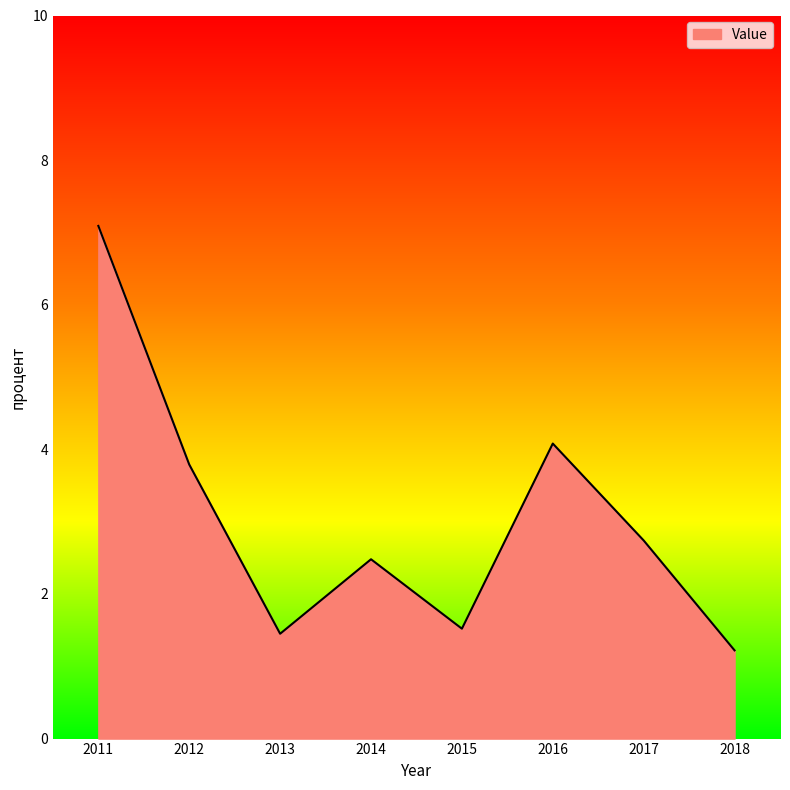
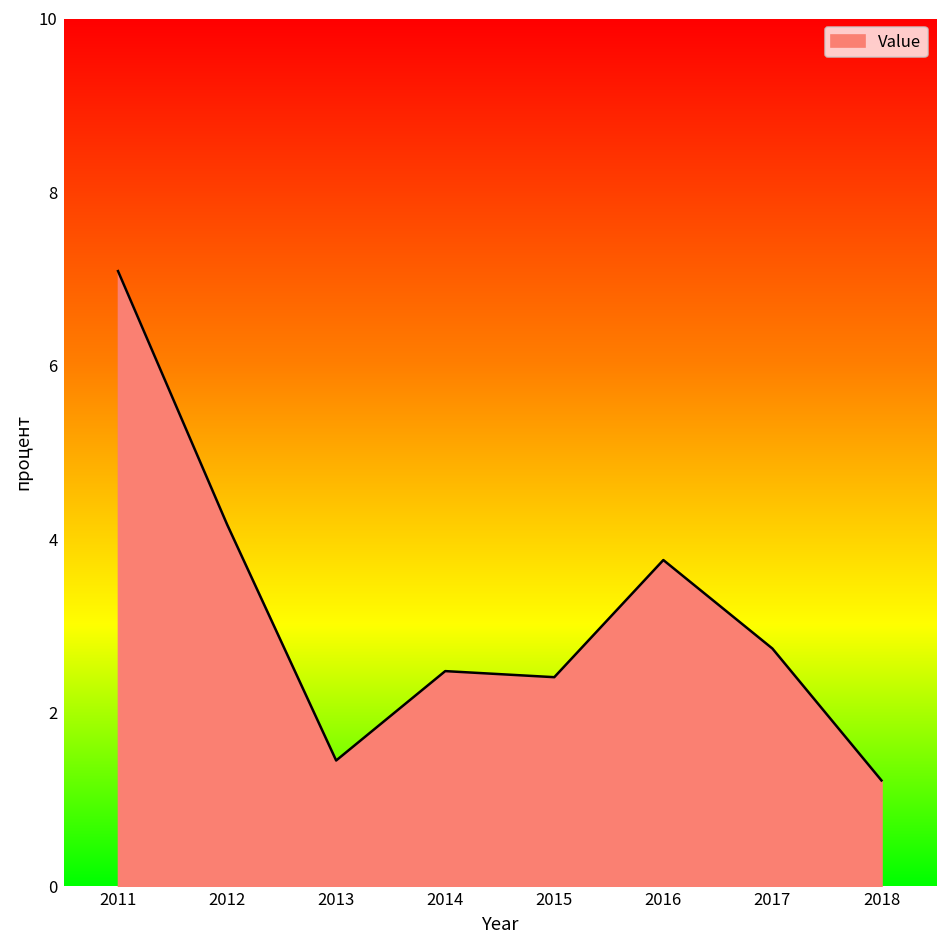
  {
    "2011": 7.1,
-   "2012": 3.8,
+   "2012": 4.2,
    "2013": 1.5,
    "2014": 2.5,
-   "2015": 1.5,
-   "2016": 4.1,
+   "2015": 2.4,
+   "2016": 3.8,
    "2017": 2.7,
    "2018": 1.2
  }
